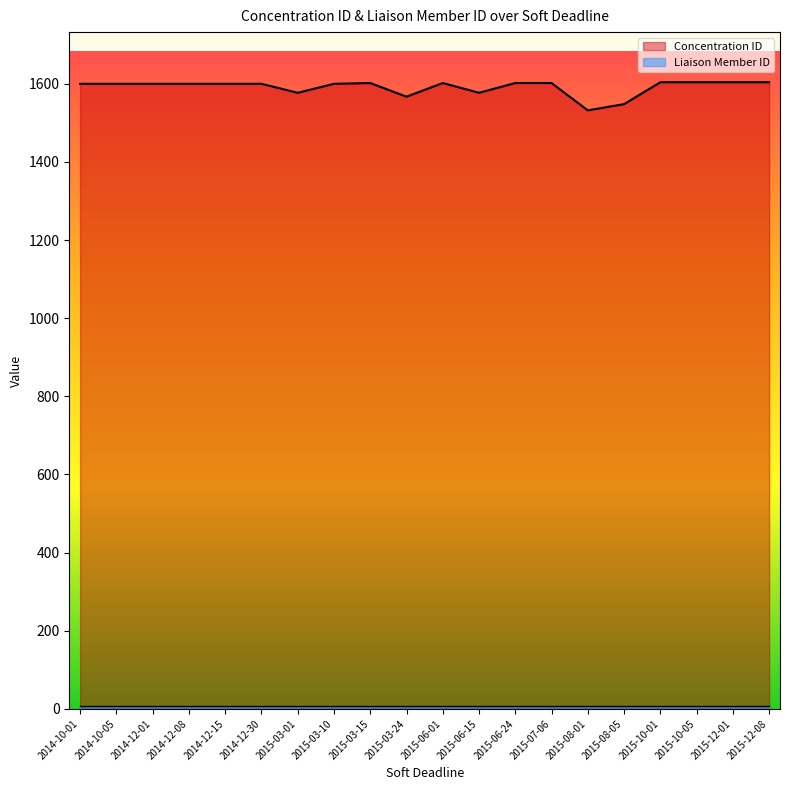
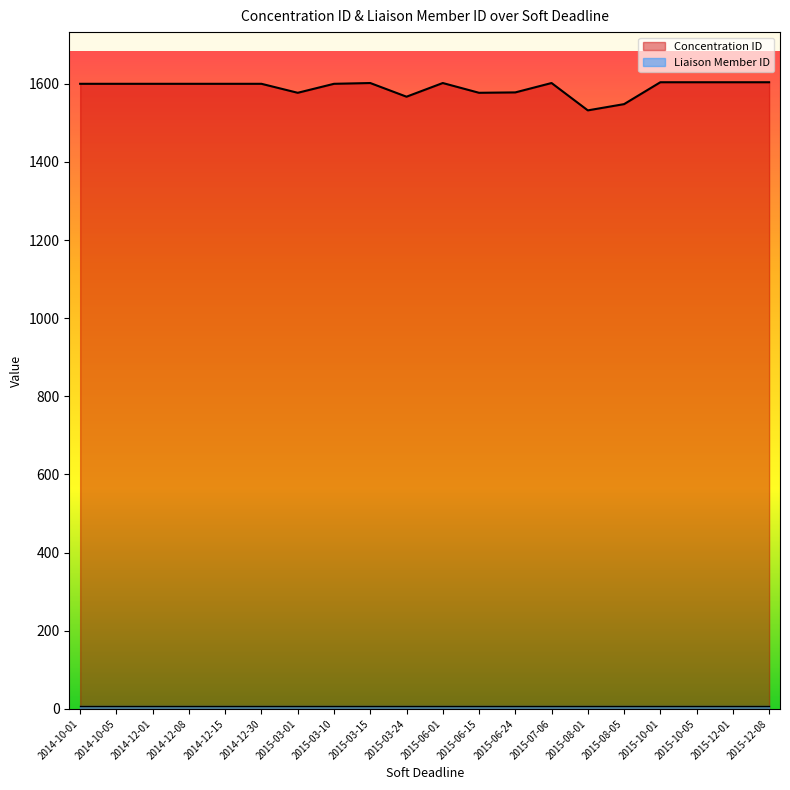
  {
    "Concentration ID": {
      "2014-10-01": 1600,
      "2014-10-05": 1600,
      "2014-12-01": 1600,
      "2014-12-08": 1600,
      "2014-12-15": 1600,
      "2014-12-30": 1600,
      "2015-03-01": 1580,
      "2015-03-10": 1600,
      "2015-03-15": 1600,
      "2015-03-24": 1570,
      "2015-06-01": 1600,
      "2015-06-15": 1580,
-     "2015-06-24": 1600,
+     "2015-06-24": 1580,
      "2015-07-06": 1600,
      "2015-08-01": 1530,
      "2015-08-05": 1550,
      "2015-10-01": 1600,
      "2015-10-05": 1600,
      "2015-12-01": 1600,
      "2015-12-08": 1600
    },
    "Liaison Member ID": {
      "2014-10-01": 10,
      "2014-10-05": 10,
      "2014-12-01": 10,
      "2014-12-08": 10,
      "2014-12-15": 10,
      "2014-12-30": 10,
      "2015-03-01": 10,
      "2015-03-10": 10,
      "2015-03-15": 10,
      "2015-03-24": 10,
      "2015-06-01": 10,
      "2015-06-15": 10,
      "2015-06-24": 10,
      "2015-07-06": 10,
      "2015-08-01": 10,
      "2015-08-05": 10,
      "2015-10-01": 10,
      "2015-10-05": 10,
      "2015-12-01": 10,
      "2015-12-08": 10
    }
  }
